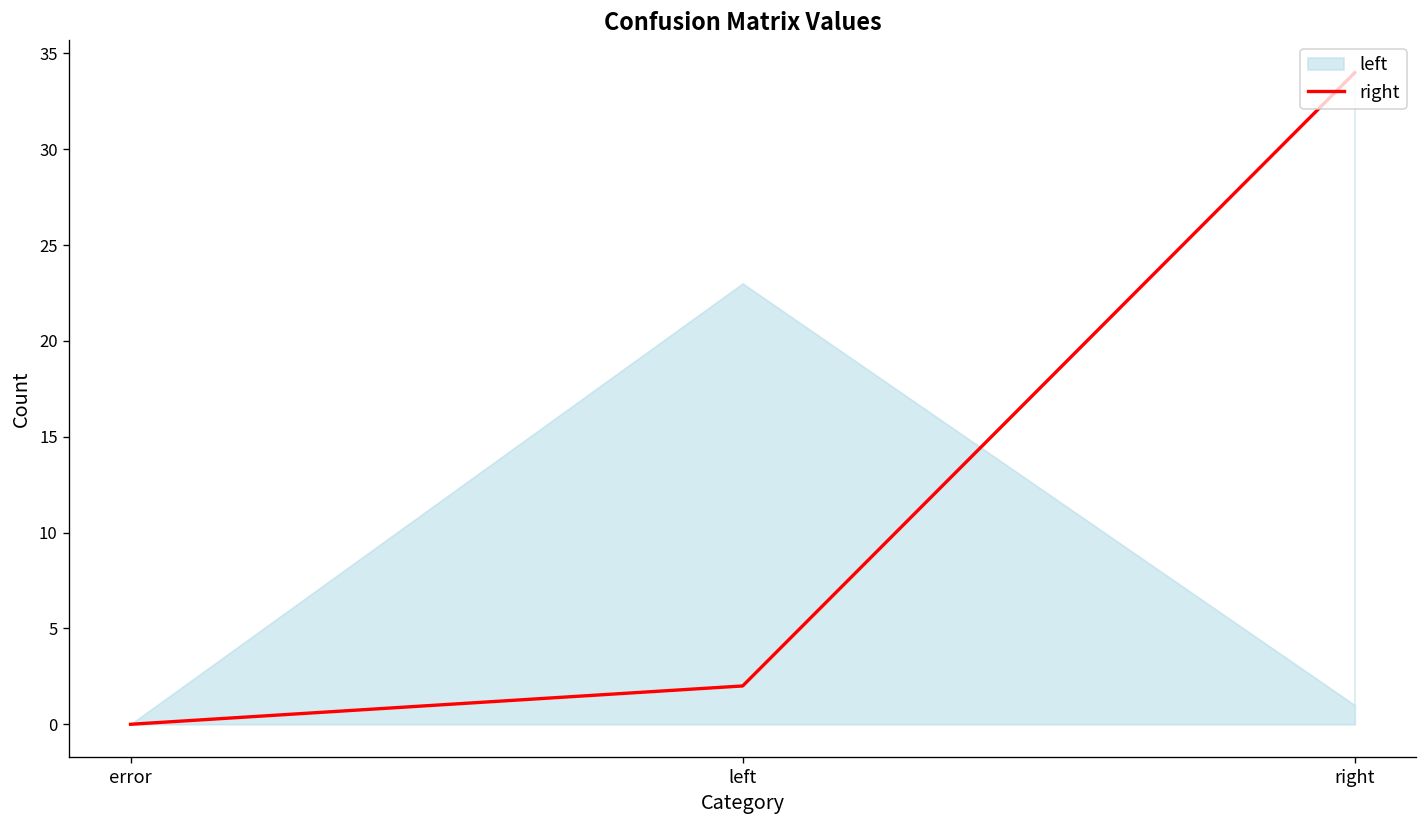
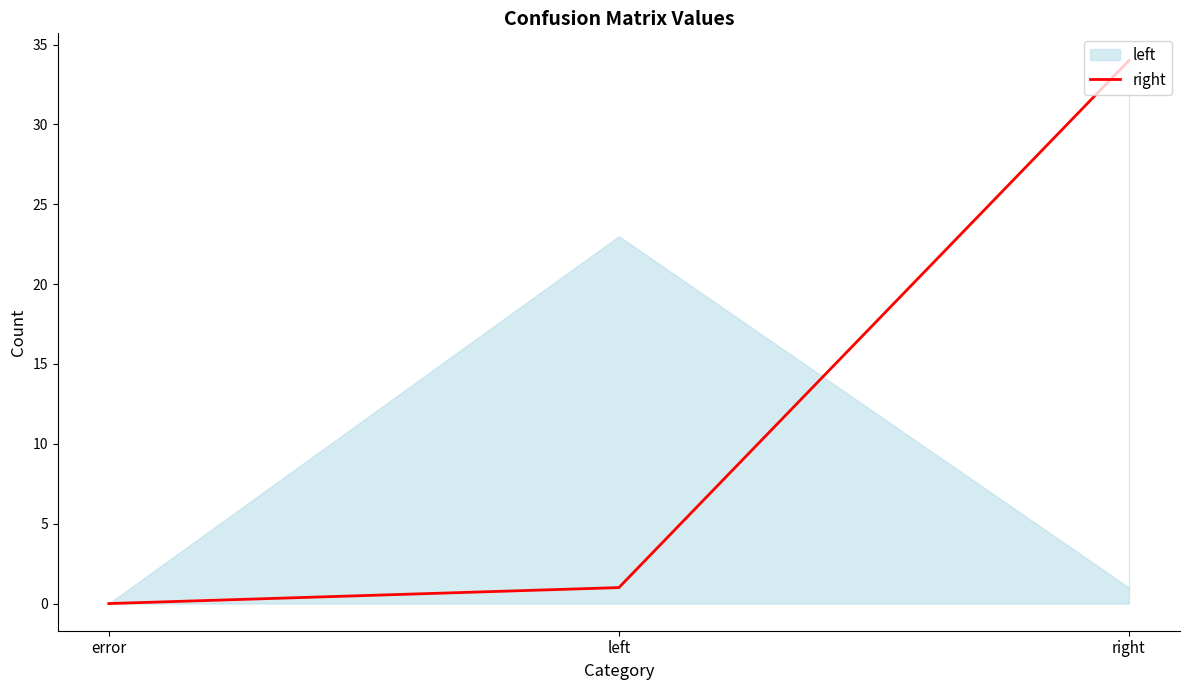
  {
    "right": {
-     "left": 2
+     "left": 1
    }
  }
